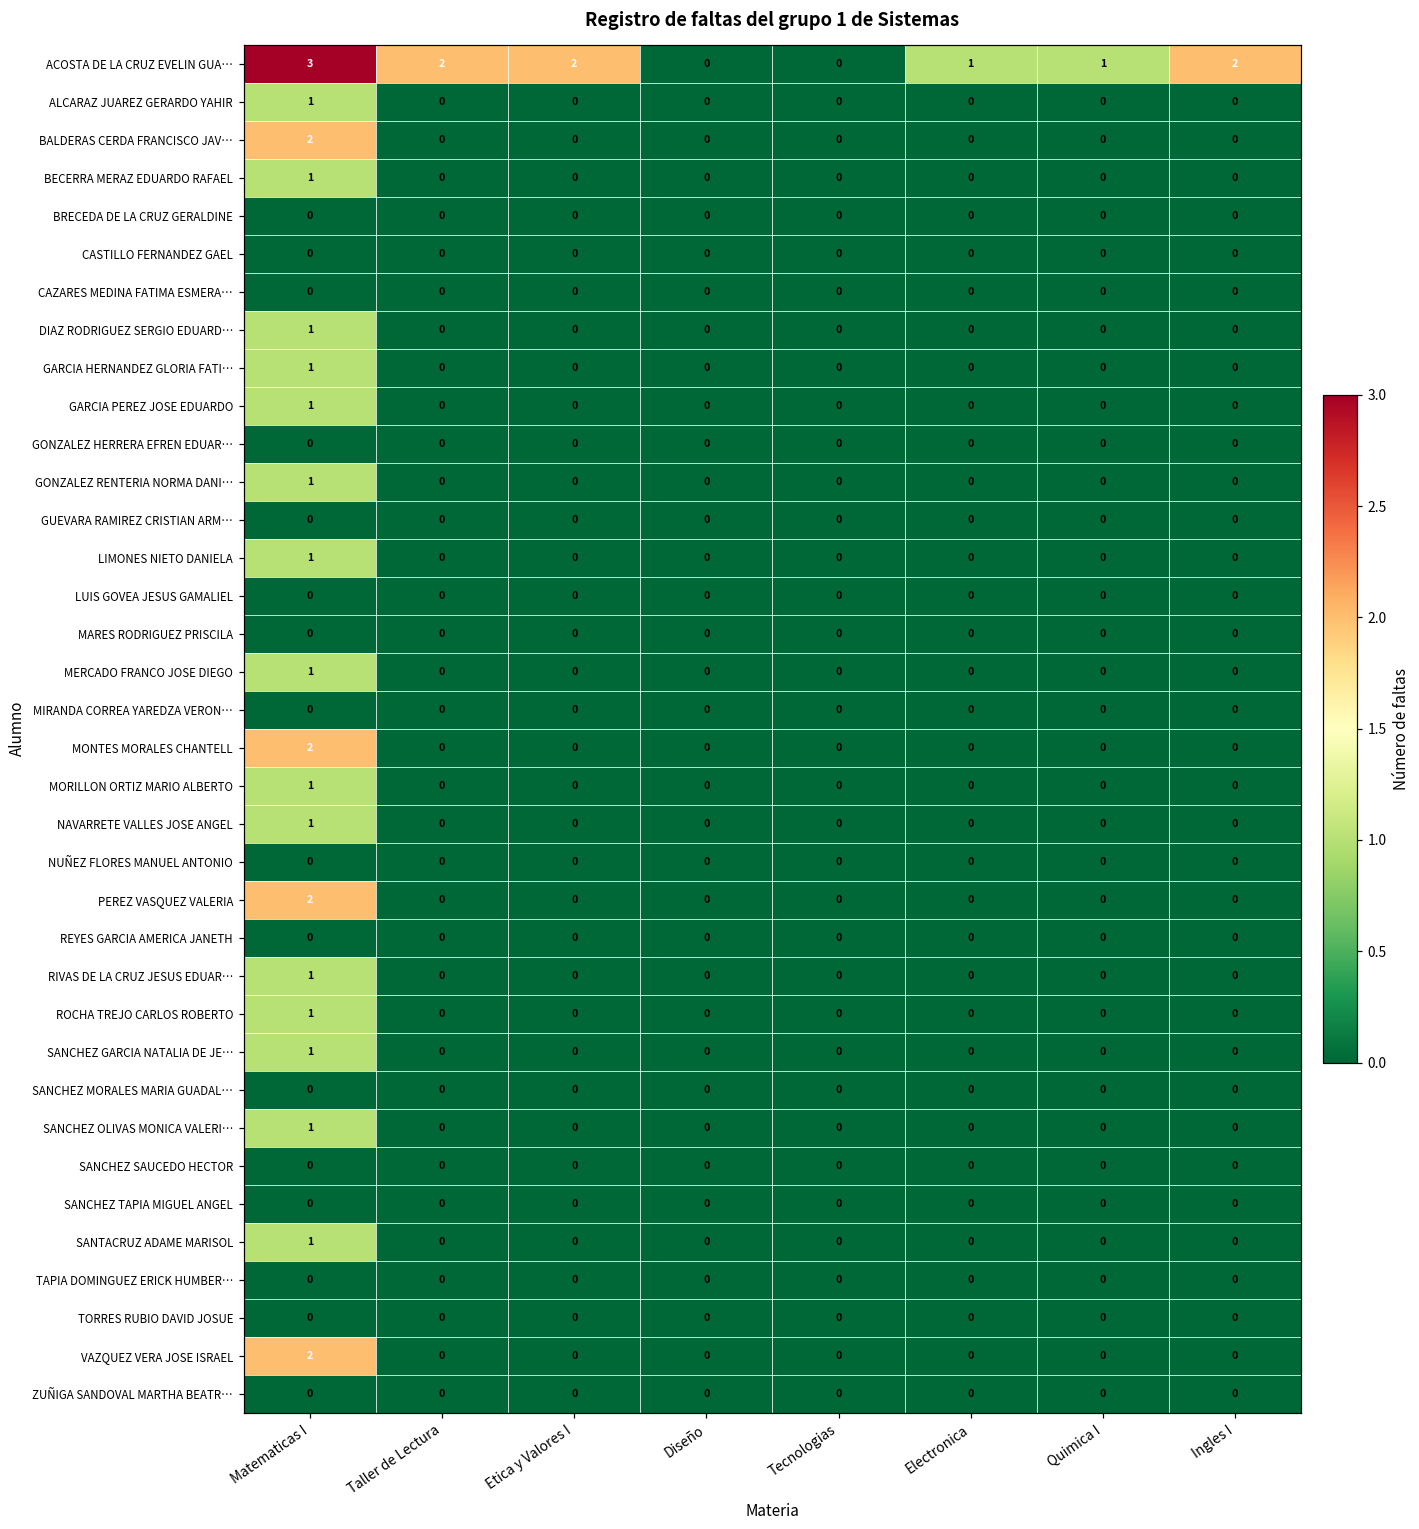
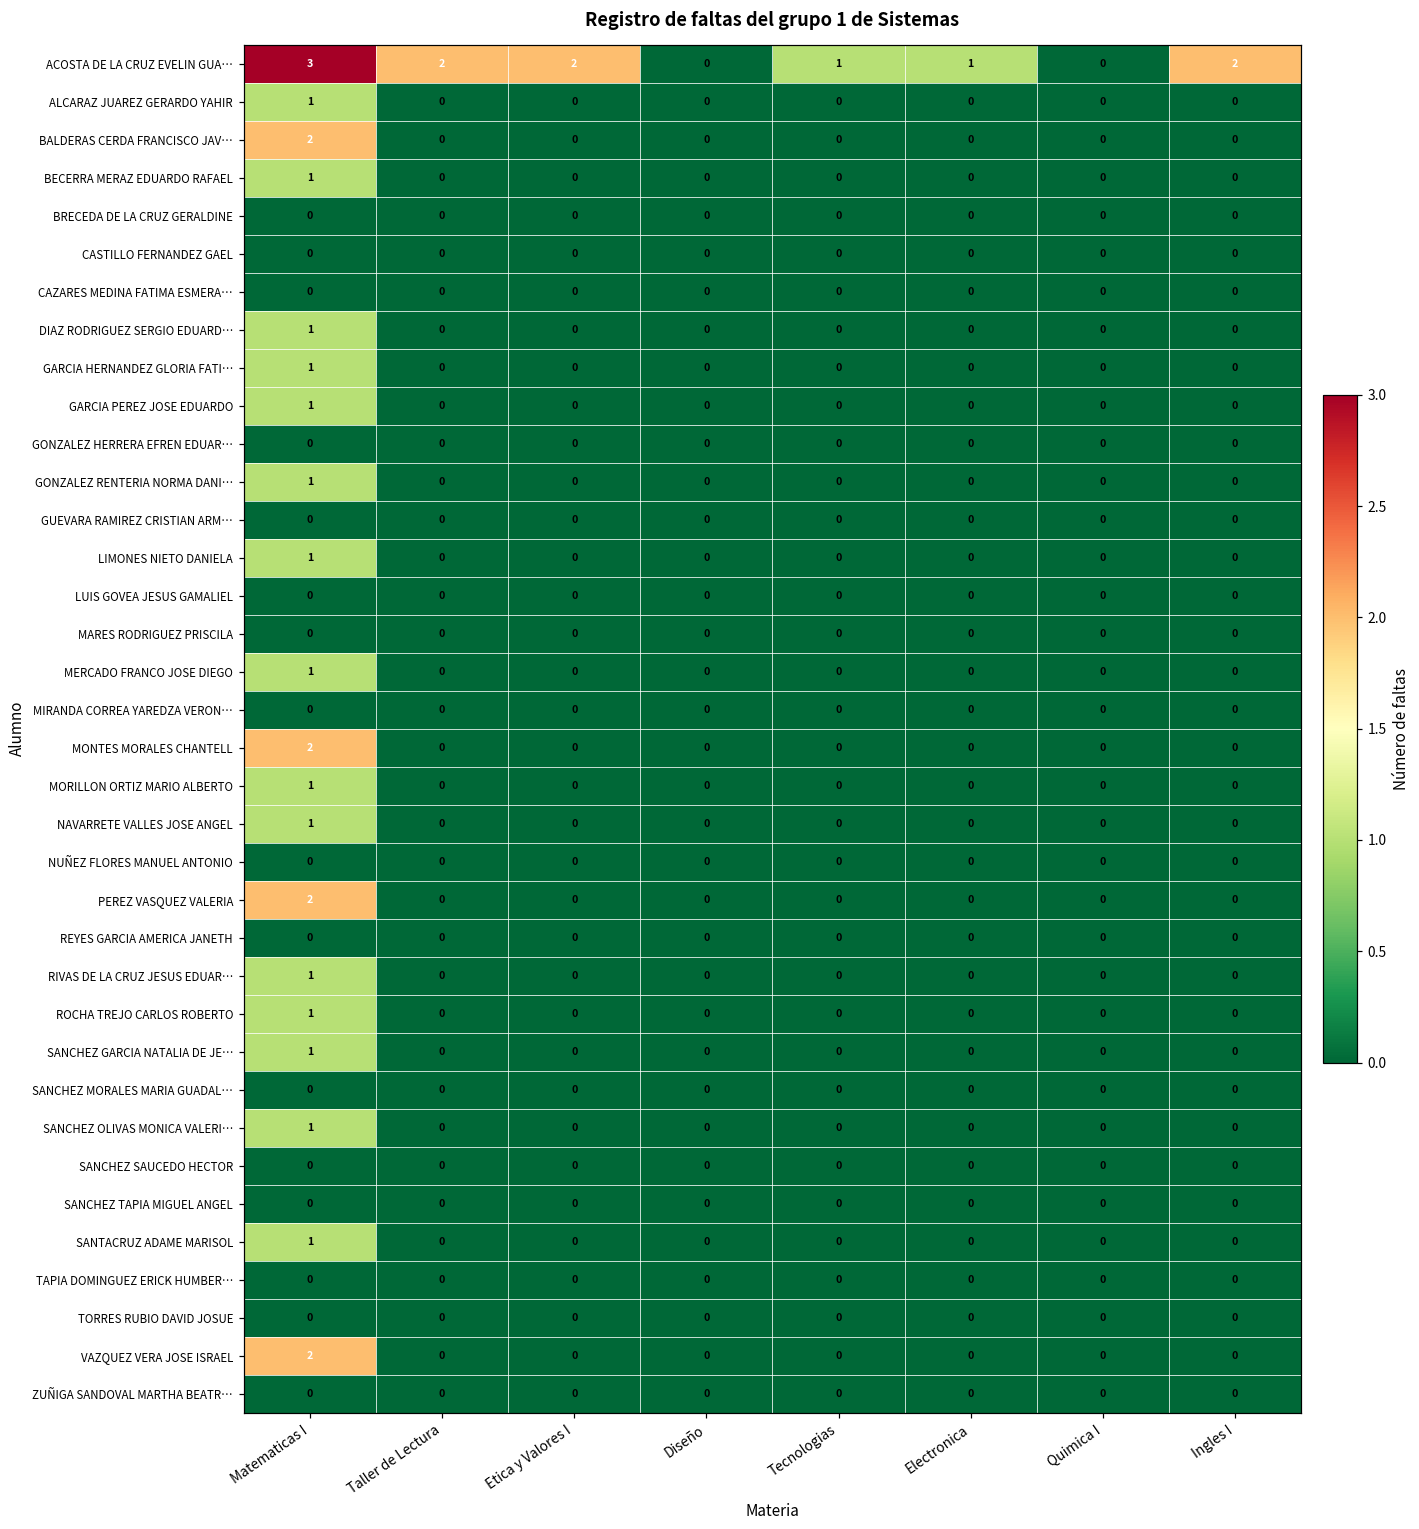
  {
    "ACOSTA DE LA CRUZ EVELIN GUA…": {
      "Matematicas I": 3,
      "Taller de Lectura": 2,
      "Etica y Valores I": 2,
      "Diseño": 0,
-     "Tecnologias": 0,
+     "Tecnologias": 1,
      "Electronica": 1,
-     "Quimica I": 1,
+     "Quimica I": 0,
      "Ingles I": 2
    }
  }
